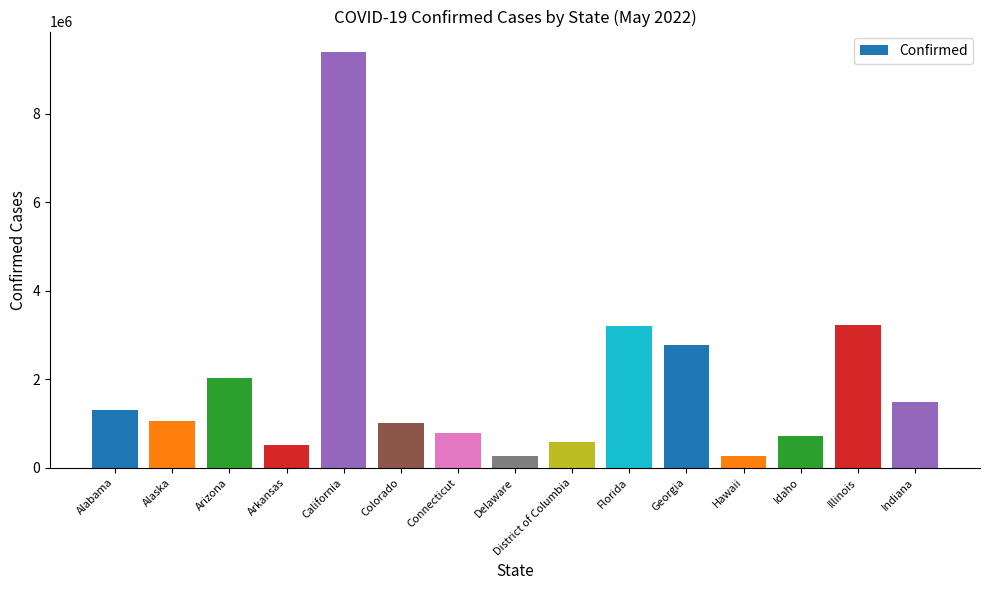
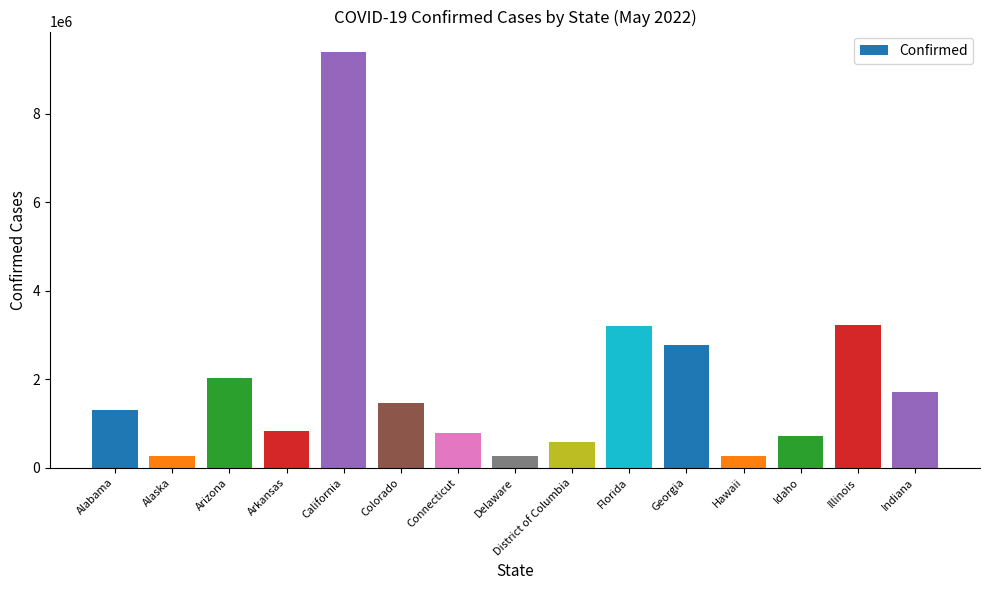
  {
    "Alabama": 1300000,
-   "Alaska": 1100000,
+   "Alaska": 300000,
    "Arizona": 2000000,
-   "Arkansas": 500000,
+   "Arkansas": 800000,
    "California": 9400000,
-   "Colorado": 1000000,
+   "Colorado": 1500000,
    "Connecticut": 800000,
    "Delaware": 300000,
    "District of Columbia": 600000,
    "Florida": 3200000,
    "Georgia": 2800000,
    "Hawaii": 300000,
    "Idaho": 700000,
    "Illinois": 3200000,
-   "Indiana": 1500000
+   "Indiana": 1700000
  }
